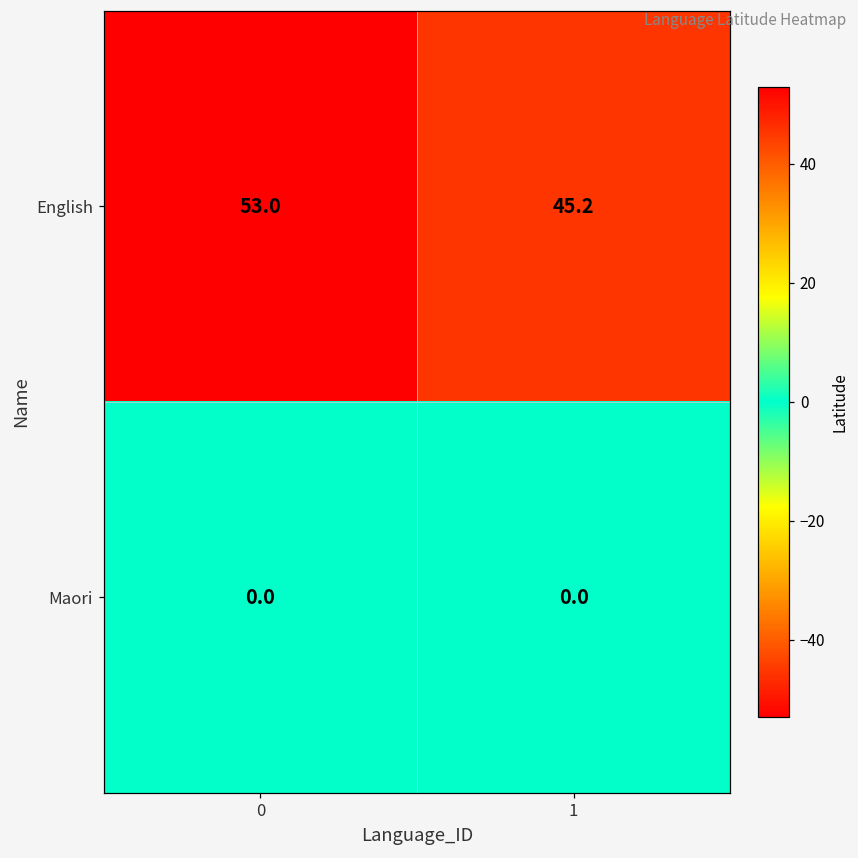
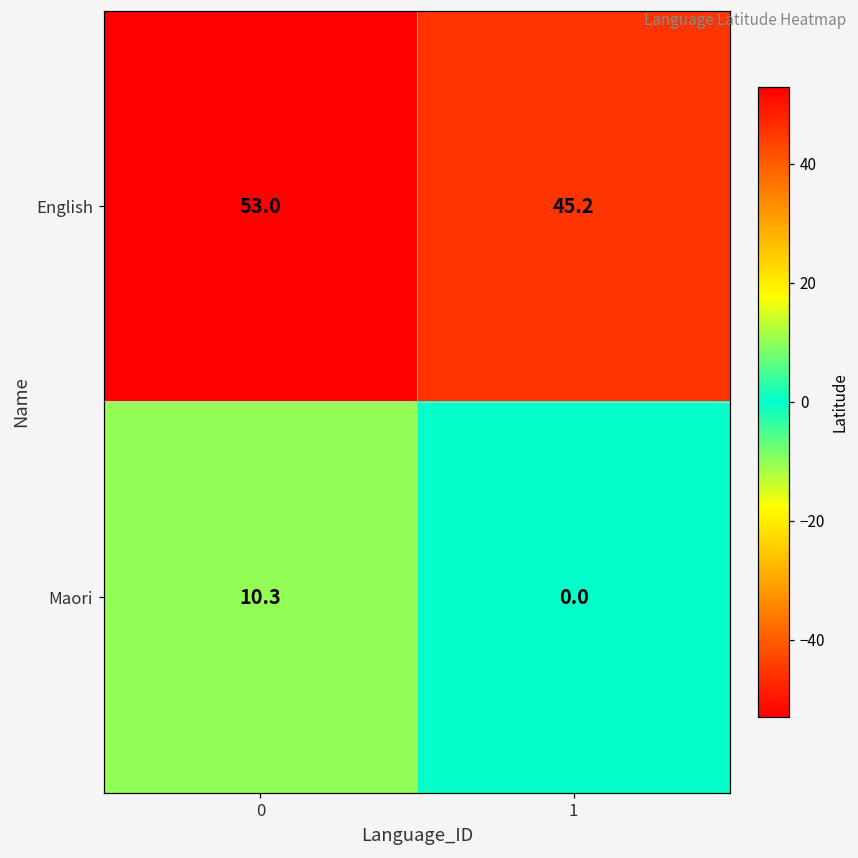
  {
    "English": {
      "0": 53.0,
      "1": 45.2
    },
    "Maori": {
-     "0": 0.0,
+     "0": 10.3,
      "1": 0.0
    }
  }
